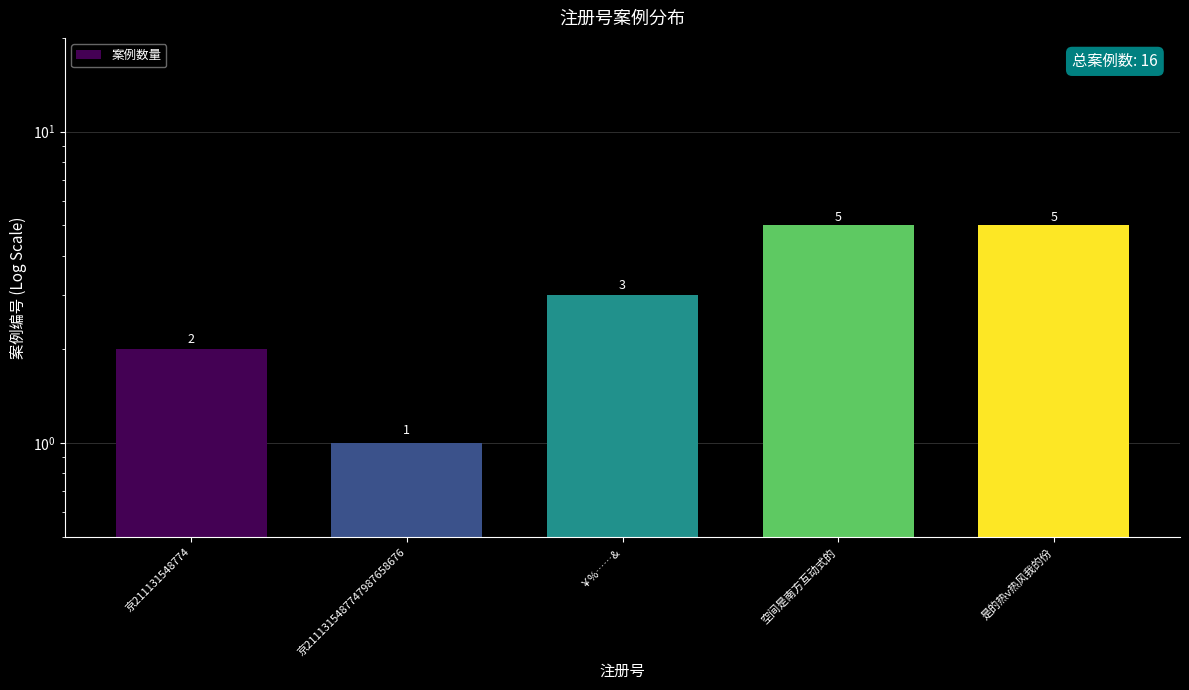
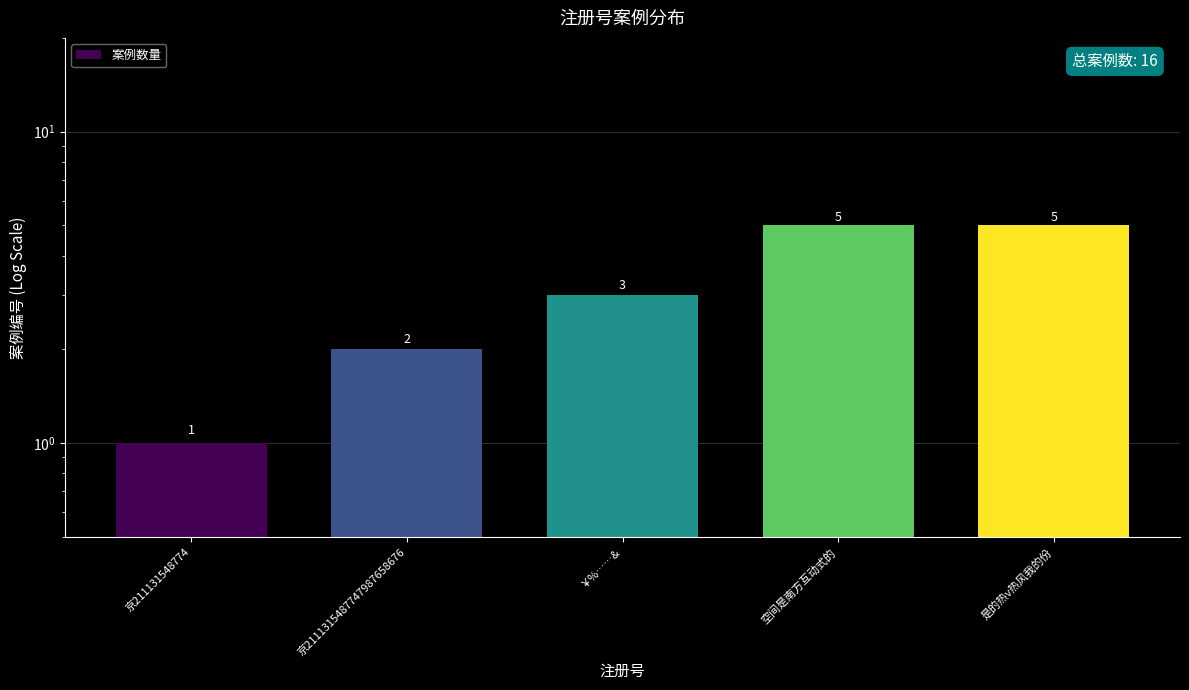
  {
-   "京211131548774": 2,
-   "京2111315487747987658676": 1,
+   "京211131548774": 1,
+   "京2111315487747987658676": 2,
    "￥%……&": 3,
    "空间是南方互动式的": 5,
    "是的热v热风我的份": 5
  }
